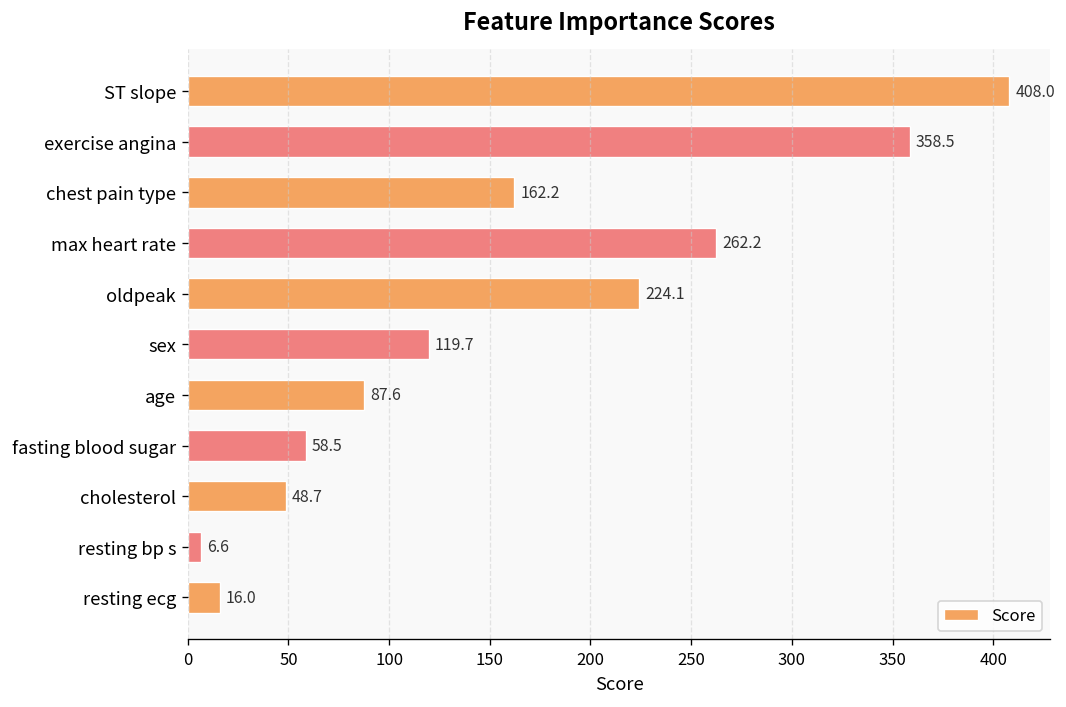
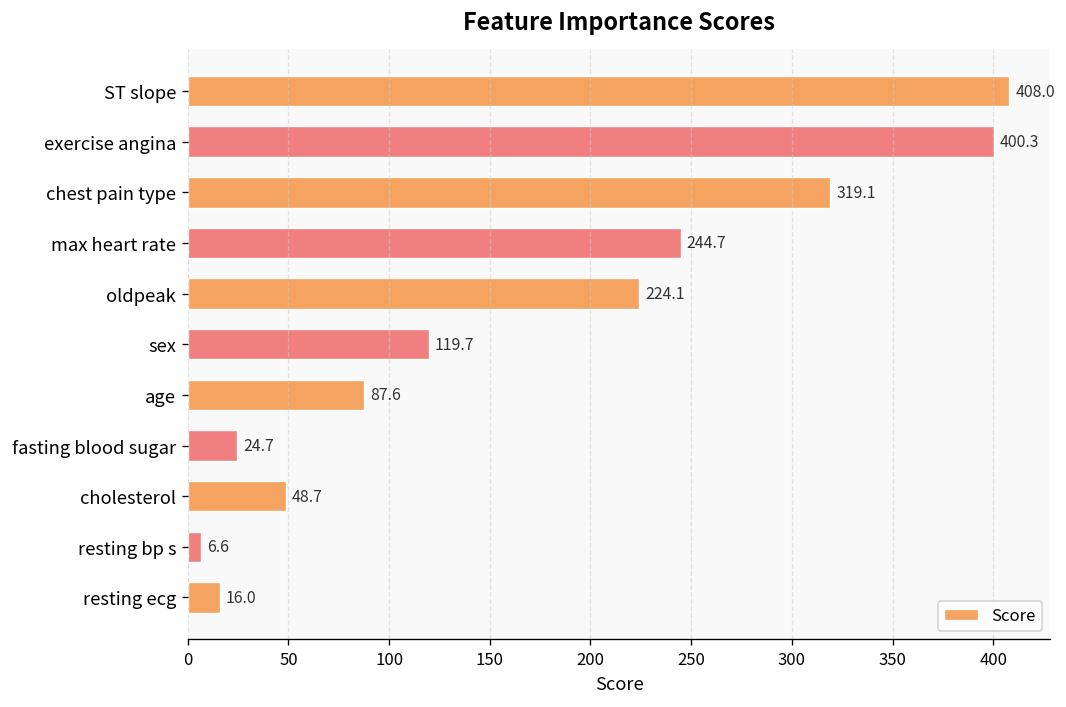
  {
    "ST slope": 408.0,
-   "exercise angina": 358.5,
-   "chest pain type": 162.2,
-   "max heart rate": 262.2,
+   "exercise angina": 400.3,
+   "chest pain type": 319.1,
+   "max heart rate": 244.7,
    "oldpeak": 224.1,
    "sex": 119.7,
    "age": 87.6,
-   "fasting blood sugar": 58.5,
+   "fasting blood sugar": 24.7,
    "cholesterol": 48.7,
    "resting bp s": 6.6,
    "resting ecg": 16.0
  }
